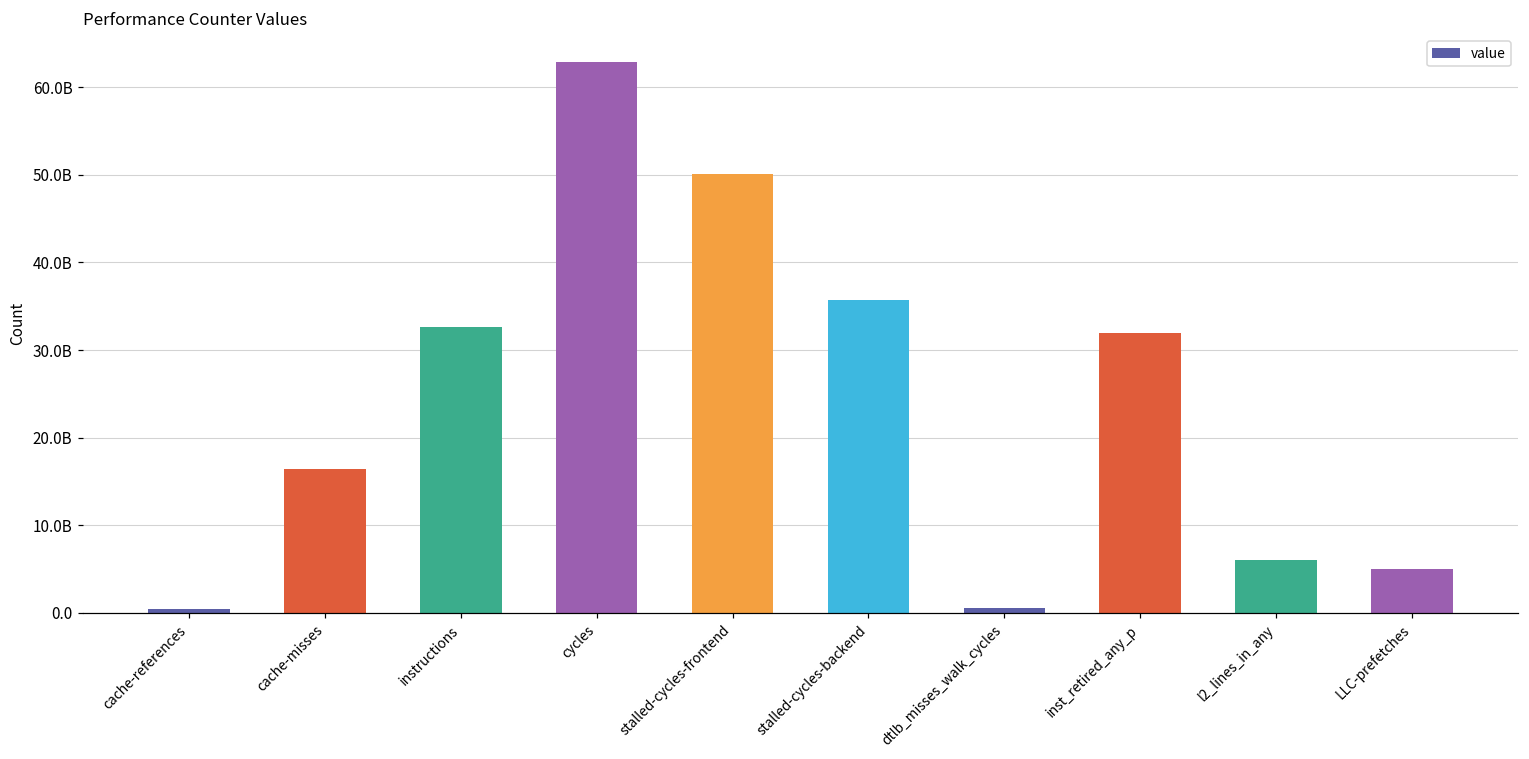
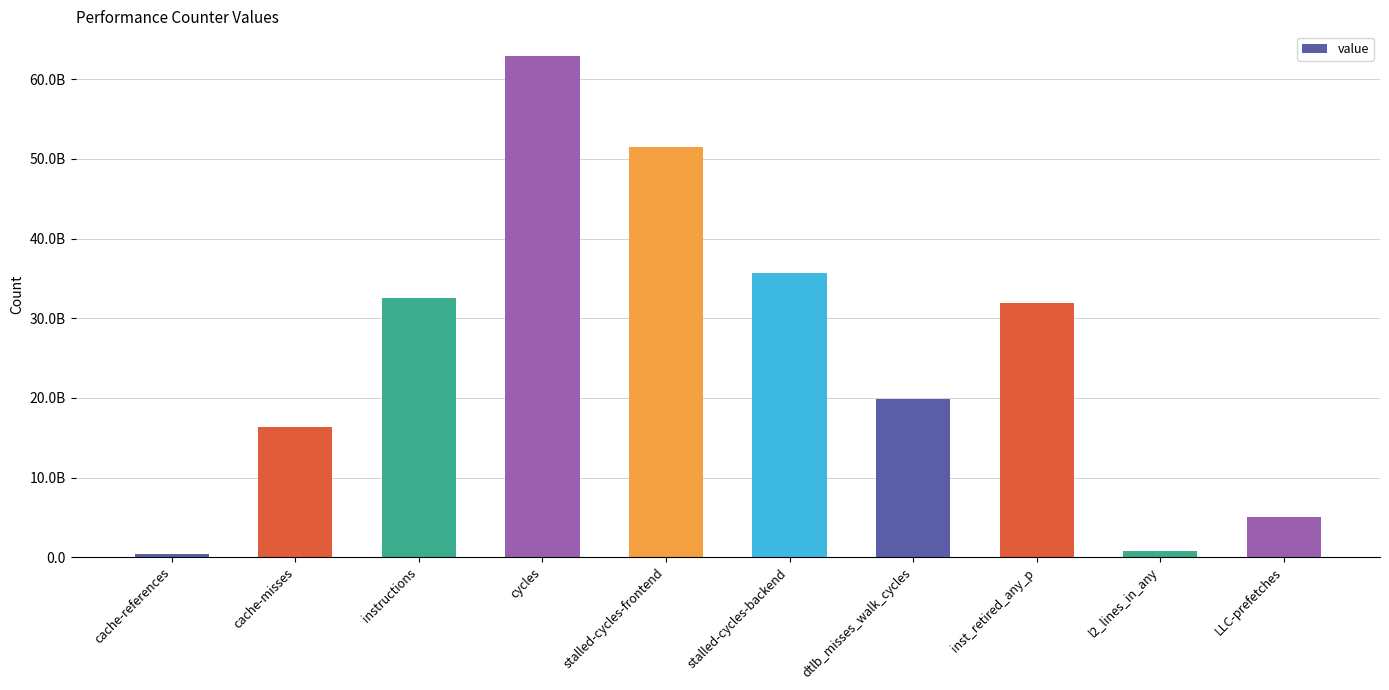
  {
    "cache-references": 0,
    "cache-misses": 16000000000,
    "instructions": 33000000000,
    "cycles": 63000000000,
-   "stalled-cycles-frontend": 50000000000,
+   "stalled-cycles-frontend": 52000000000,
    "stalled-cycles-backend": 36000000000,
-   "dtlb_misses_walk_cycles": 1000000000,
+   "dtlb_misses_walk_cycles": 20000000000,
    "inst_retired_any_p": 32000000000,
-   "l2_lines_in_any": 6000000000,
+   "l2_lines_in_any": 1000000000,
    "LLC-prefetches": 5000000000
  }
